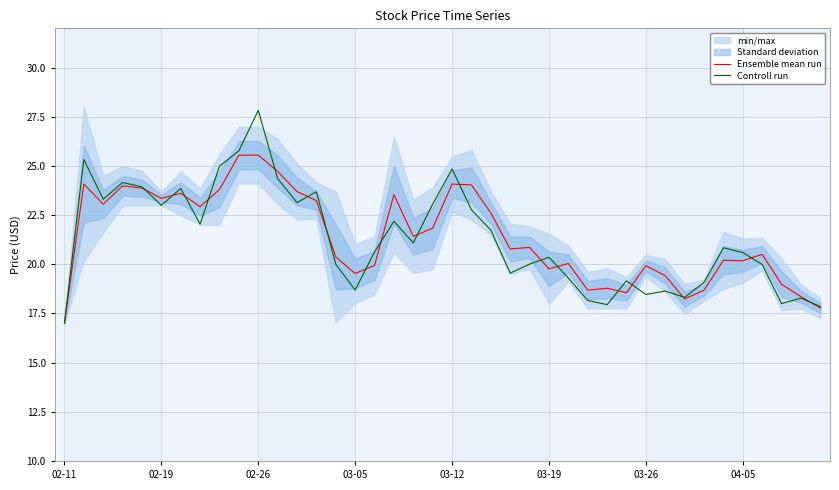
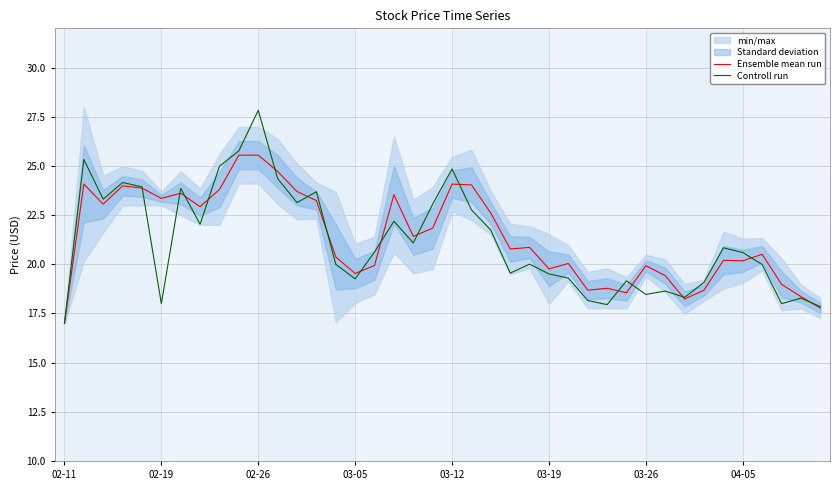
  {
    "Ensemble mean run": {
      "02-19": 23.4,
      "02-26": 25.6,
      "03-05": 19.5,
      "03-12": 24.1,
      "03-19": 19.8,
      "03-26": 19.9,
      "04-05": 20.2
    },
    "Controll run": {
-     "02-19": 23,
+     "02-19": 18,
      "02-26": 27.8,
-     "03-05": 18.7,
-     "03-19": 20.4,
+     "03-05": 19.3,
+     "03-19": 19.5,
      "03-26": 18.5,
      "04-05": 20.6
    }
  }
